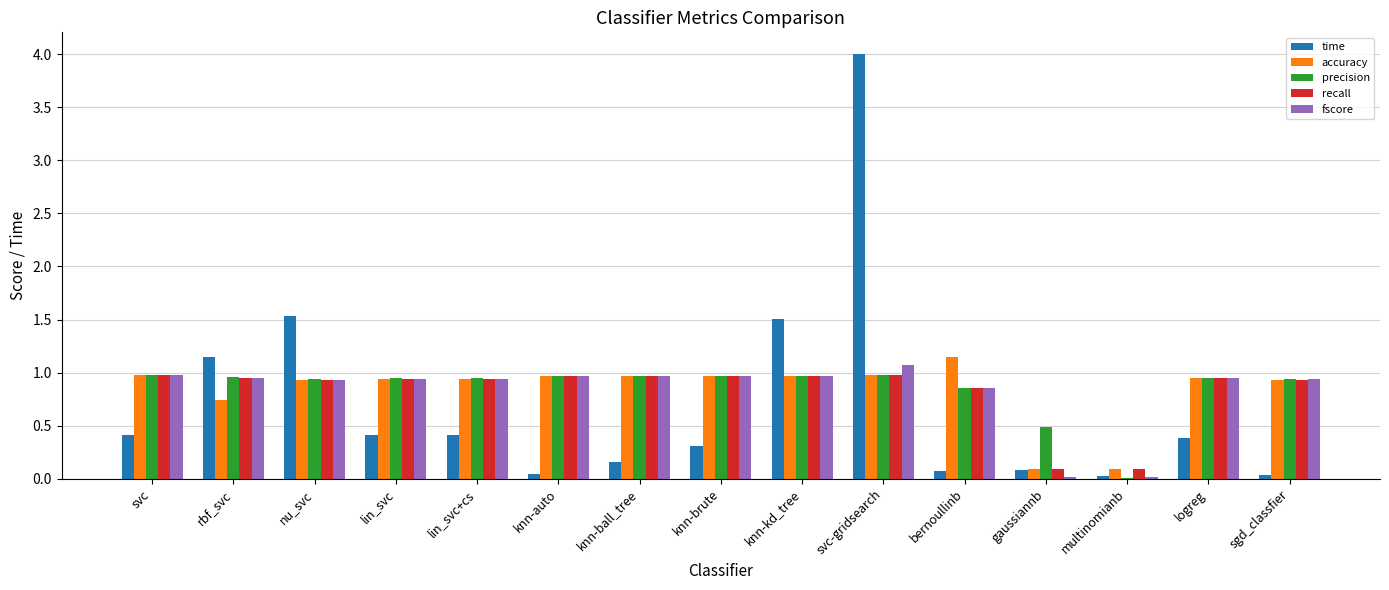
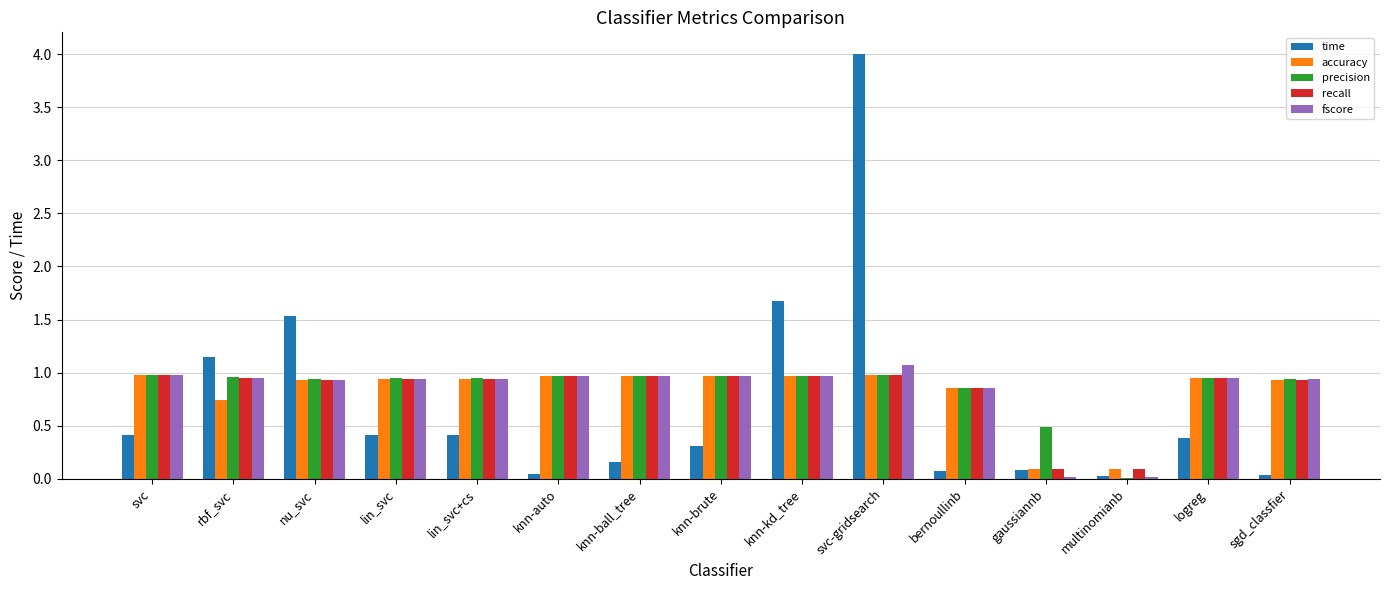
  {
    "time": {
      "svc": 0.41,
      "rbf_svc": 1.15,
      "nu_svc": 1.54,
      "lin_svc": 0.41,
      "lin_svc+cs": 0.41,
      "knn-auto": 0.05,
      "knn-ball_tree": 0.15,
      "knn-brute": 0.31,
-     "knn-kd_tree": 1.50,
+     "knn-kd_tree": 1.67,
      "svc-gridsearch": 4.01,
      "bernoullinb": 0.07,
      "gaussiannb": 0.08,
      "multinomianb": 0.02,
      "logreg": 0.39,
      "sgd_classfier": 0.03
    },
    "accuracy": {
      "svc": 0.97,
      "rbf_svc": 0.74,
      "nu_svc": 0.93,
      "lin_svc": 0.94,
      "lin_svc+cs": 0.94,
      "knn-auto": 0.97,
      "knn-ball_tree": 0.97,
      "knn-brute": 0.97,
      "knn-kd_tree": 0.97,
      "svc-gridsearch": 0.97,
-     "bernoullinb": 1.15,
+     "bernoullinb": 0.85,
      "gaussiannb": 0.09,
      "multinomianb": 0.09,
      "logreg": 0.95,
      "sgd_classfier": 0.93
    },
    "precision": {
      "svc": 0.98,
      "rbf_svc": 0.96,
      "nu_svc": 0.94,
      "lin_svc": 0.95,
      "lin_svc+cs": 0.95,
      "knn-auto": 0.97,
      "knn-ball_tree": 0.97,
      "knn-brute": 0.97,
      "knn-kd_tree": 0.97,
      "svc-gridsearch": 0.97,
      "bernoullinb": 0.86,
      "gaussiannb": 0.49,
      "logreg": 0.95,
      "sgd_classfier": 0.94
    },
    "recall": {
      "svc": 0.97,
      "rbf_svc": 0.94,
      "nu_svc": 0.93,
      "lin_svc": 0.94,
      "lin_svc+cs": 0.94,
      "knn-auto": 0.97,
      "knn-ball_tree": 0.97,
      "knn-brute": 0.97,
      "knn-kd_tree": 0.97,
      "svc-gridsearch": 0.97,
      "bernoullinb": 0.85,
      "gaussiannb": 0.09,
      "multinomianb": 0.09,
      "logreg": 0.95,
      "sgd_classfier": 0.93
    },
    "fscore": {
      "svc": 0.97,
      "rbf_svc": 0.95,
      "nu_svc": 0.93,
      "lin_svc": 0.94,
      "lin_svc+cs": 0.94,
      "knn-auto": 0.97,
      "knn-ball_tree": 0.97,
      "knn-brute": 0.97,
      "knn-kd_tree": 0.97,
      "svc-gridsearch": 1.07,
      "bernoullinb": 0.85,
      "logreg": 0.95,
      "sgd_classfier": 0.93
    }
  }
